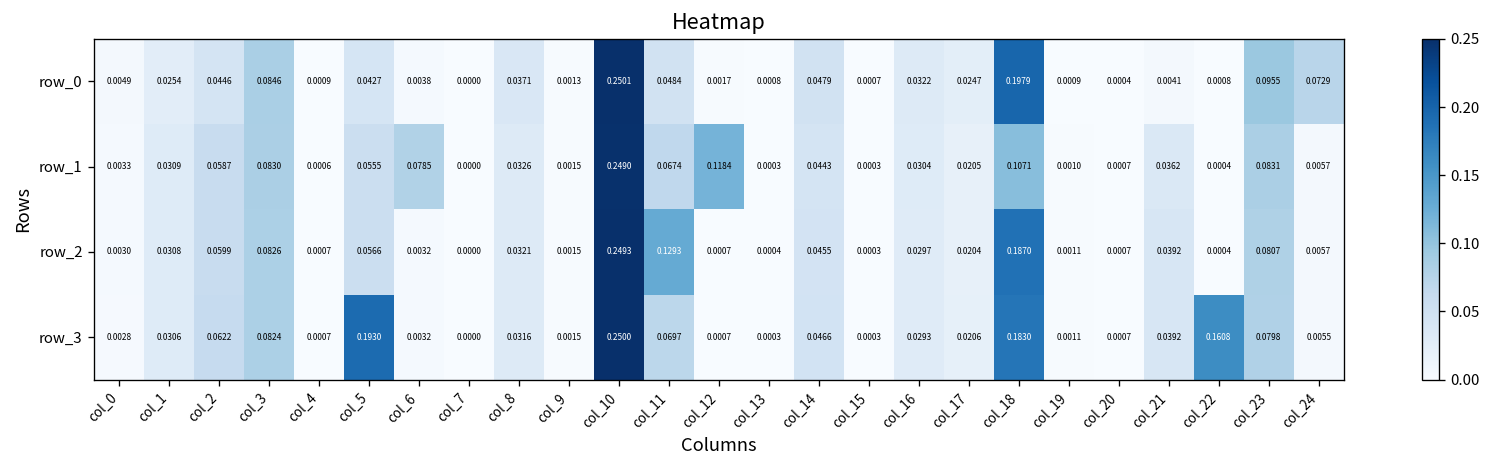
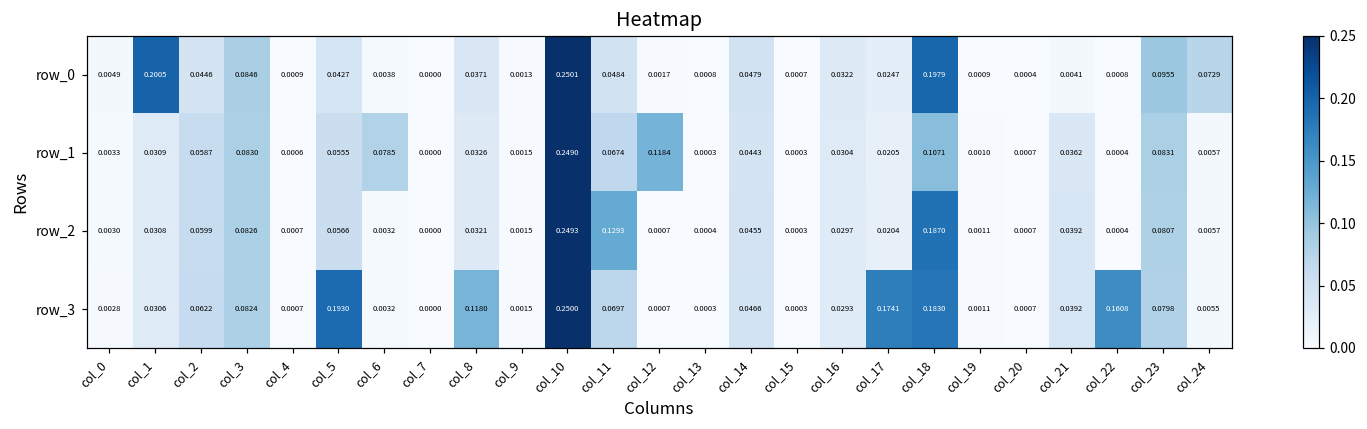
  {
    "row_0": {
      "col_0": 0.0049,
-     "col_1": 0.0254,
+     "col_1": 0.2005,
      "col_2": 0.0446,
      "col_3": 0.0846,
      "col_4": 0.0009,
      "col_5": 0.0427,
      "col_6": 0.0038,
      "col_7": 0.0000,
      "col_8": 0.0371,
      "col_9": 0.0013,
      "col_10": 0.2501,
      "col_11": 0.0484,
      "col_12": 0.0017,
      "col_13": 0.0008,
      "col_14": 0.0479,
      "col_15": 0.0007,
      "col_16": 0.0322,
      "col_17": 0.0247,
      "col_18": 0.1979,
      "col_19": 0.0009,
      "col_20": 0.0004,
      "col_21": 0.0041,
      "col_22": 0.0008,
      "col_23": 0.0955,
      "col_24": 0.0729
    },
    "row_1": {
      "col_0": 0.0033,
      "col_1": 0.0309,
      "col_2": 0.0587,
      "col_3": 0.0830,
      "col_4": 0.0006,
      "col_5": 0.0555,
      "col_6": 0.0785,
      "col_7": 0.0000,
      "col_8": 0.0326,
      "col_9": 0.0015,
      "col_10": 0.2490,
      "col_11": 0.0674,
      "col_12": 0.1184,
      "col_13": 0.0003,
      "col_14": 0.0443,
      "col_15": 0.0003,
      "col_16": 0.0304,
      "col_17": 0.0205,
      "col_18": 0.1071,
      "col_19": 0.0010,
      "col_20": 0.0007,
      "col_21": 0.0362,
      "col_22": 0.0004,
      "col_23": 0.0831,
      "col_24": 0.0057
    },
    "row_2": {
      "col_0": 0.0030,
      "col_1": 0.0308,
      "col_2": 0.0599,
      "col_3": 0.0826,
      "col_4": 0.0007,
      "col_5": 0.0566,
      "col_6": 0.0032,
      "col_7": 0.0000,
      "col_8": 0.0321,
      "col_9": 0.0015,
      "col_10": 0.2493,
      "col_11": 0.1293,
      "col_12": 0.0007,
      "col_13": 0.0004,
      "col_14": 0.0455,
      "col_15": 0.0003,
      "col_16": 0.0297,
      "col_17": 0.0204,
      "col_18": 0.1870,
      "col_19": 0.0011,
      "col_20": 0.0007,
      "col_21": 0.0392,
      "col_22": 0.0004,
      "col_23": 0.0807,
      "col_24": 0.0057
    },
    "row_3": {
      "col_0": 0.0028,
      "col_1": 0.0306,
      "col_2": 0.0622,
      "col_3": 0.0824,
      "col_4": 0.0007,
      "col_5": 0.1930,
      "col_6": 0.0032,
      "col_7": 0.0000,
-     "col_8": 0.0316,
+     "col_8": 0.1180,
      "col_9": 0.0015,
      "col_10": 0.2500,
      "col_11": 0.0697,
      "col_12": 0.0007,
      "col_13": 0.0003,
      "col_14": 0.0466,
      "col_15": 0.0003,
      "col_16": 0.0293,
-     "col_17": 0.0206,
+     "col_17": 0.1741,
      "col_18": 0.1830,
      "col_19": 0.0011,
      "col_20": 0.0007,
      "col_21": 0.0392,
      "col_22": 0.1608,
      "col_23": 0.0798,
      "col_24": 0.0055
    }
  }
